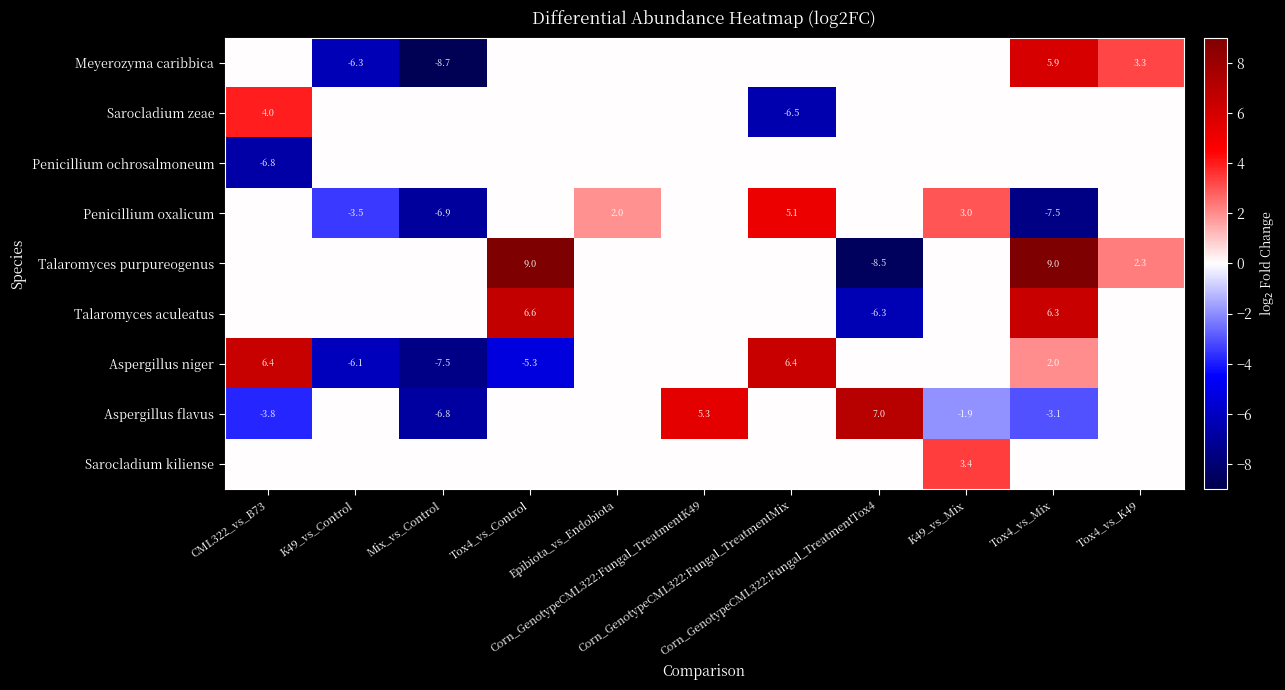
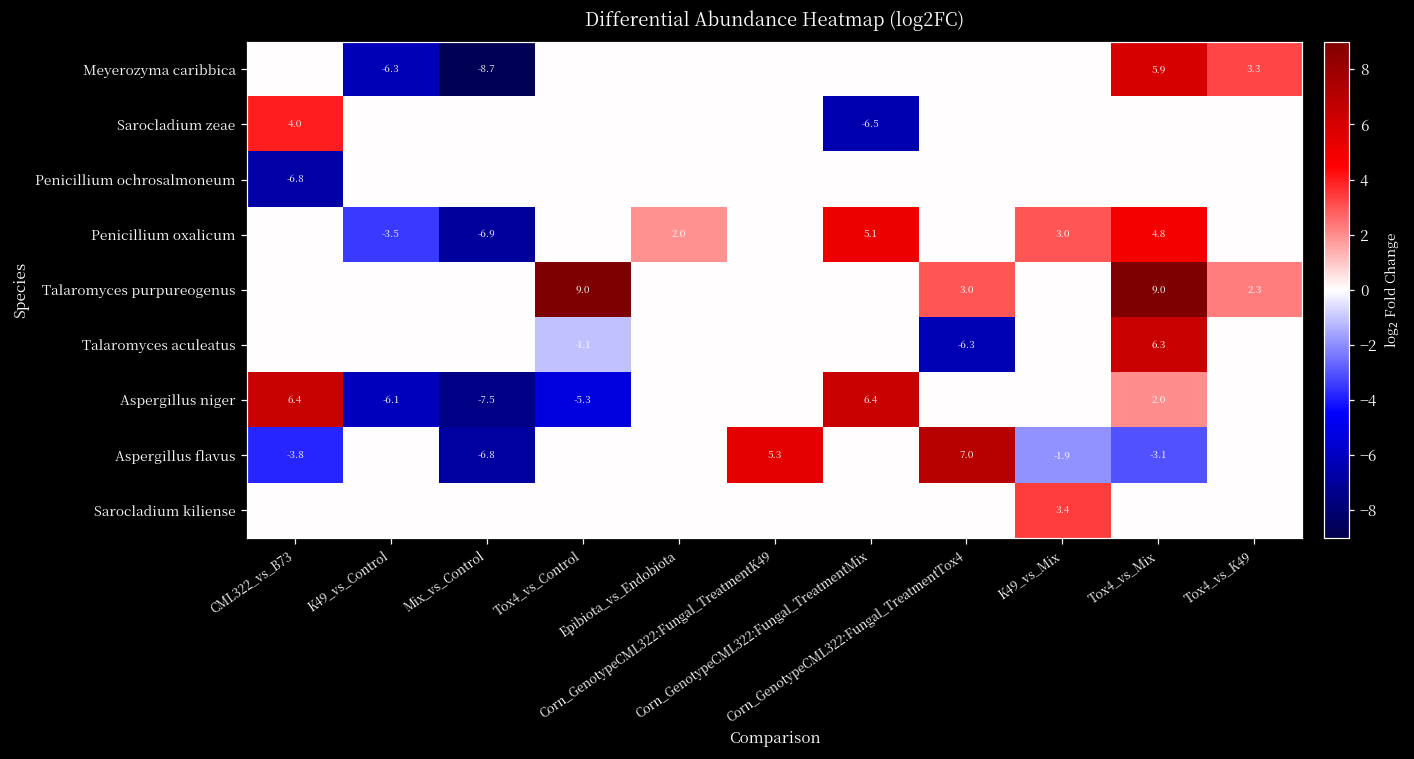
  {
    "Meyerozyma caribbica": {
      "K49_vs_Control": -6.3,
      "Mix_vs_Control": -8.7,
      "Tox4_vs_Mix": 5.9,
      "Tox4_vs_K49": 3.3
    },
    "Sarocladium zeae": {
      "CML322_vs_B73": 4.0,
      "Corn_GenotypeCML322:Fungal_TreatmentMix": -6.5
    },
    "Penicillium ochrosalmoneum": {
      "CML322_vs_B73": -6.8
    },
    "Penicillium oxalicum": {
      "K49_vs_Control": -3.5,
      "Mix_vs_Control": -6.9,
      "Epibiota_vs_Endobiota": 2.0,
      "Corn_GenotypeCML322:Fungal_TreatmentMix": 5.1,
      "K49_vs_Mix": 3.0,
-     "Tox4_vs_Mix": -7.5
+     "Tox4_vs_Mix": 4.8
    },
    "Talaromyces purpureogenus": {
      "Tox4_vs_Control": 9.0,
-     "Corn_GenotypeCML322:Fungal_TreatmentTox4": -8.5,
+     "Corn_GenotypeCML322:Fungal_TreatmentTox4": 3.0,
      "Tox4_vs_Mix": 9.0,
      "Tox4_vs_K49": 2.3
    },
    "Talaromyces aculeatus": {
-     "Tox4_vs_Control": 6.6,
+     "Tox4_vs_Control": -1.1,
      "Corn_GenotypeCML322:Fungal_TreatmentTox4": -6.3,
      "Tox4_vs_Mix": 6.3
    },
    "Aspergillus niger": {
      "CML322_vs_B73": 6.4,
      "K49_vs_Control": -6.1,
      "Mix_vs_Control": -7.5,
      "Tox4_vs_Control": -5.3,
      "Corn_GenotypeCML322:Fungal_TreatmentMix": 6.4,
      "Tox4_vs_Mix": 2.0
    },
    "Aspergillus flavus": {
      "CML322_vs_B73": -3.8,
      "Mix_vs_Control": -6.8,
      "Corn_GenotypeCML322:Fungal_TreatmentK49": 5.3,
      "Corn_GenotypeCML322:Fungal_TreatmentTox4": 7.0,
      "K49_vs_Mix": -1.9,
      "Tox4_vs_Mix": -3.1
    },
    "Sarocladium kiliense": {
      "K49_vs_Mix": 3.4
    }
  }
